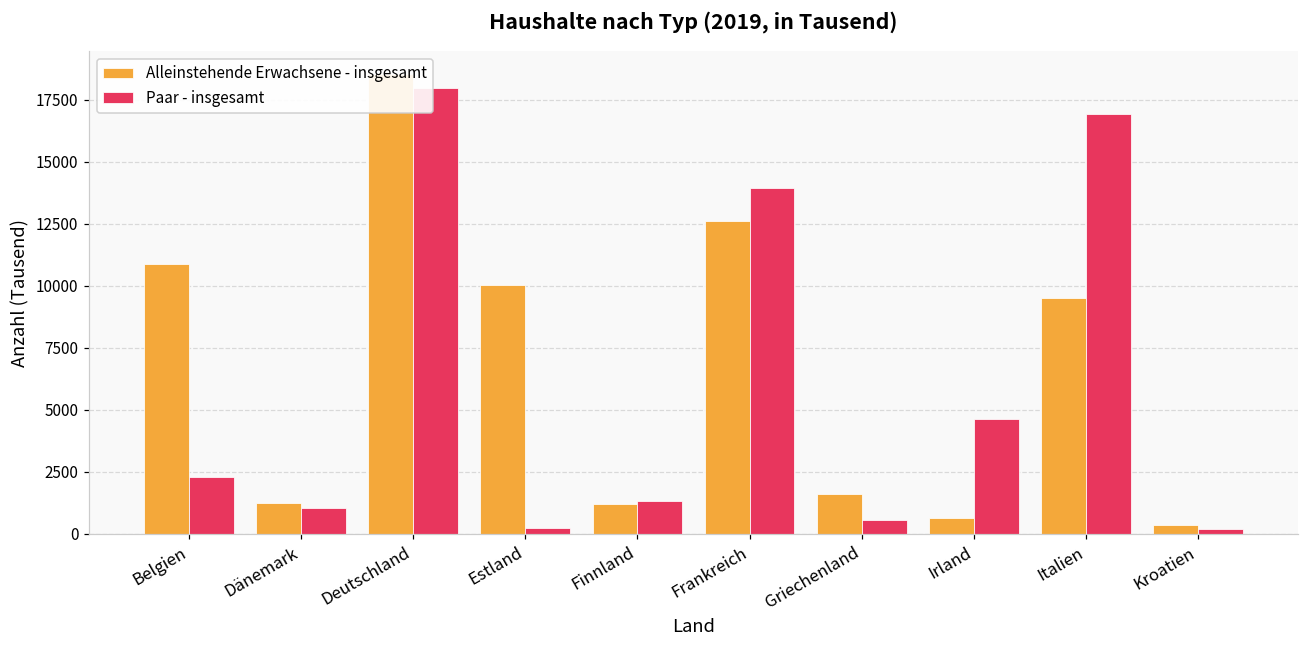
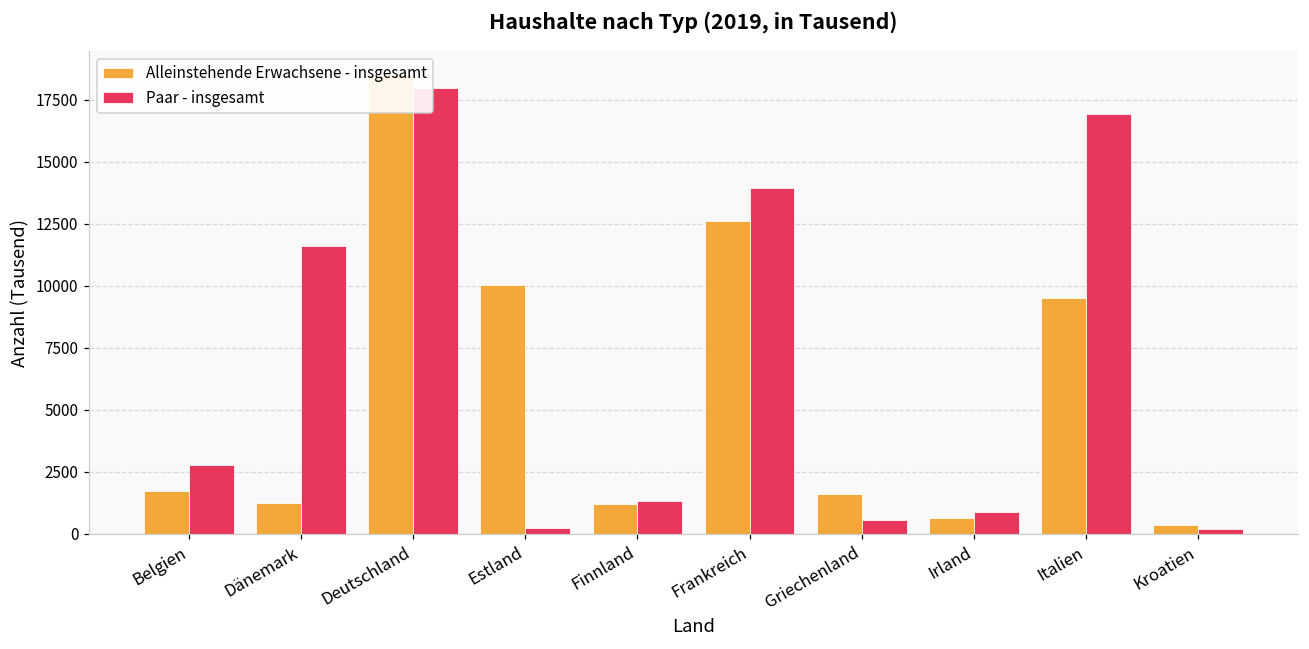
  {
    "Alleinstehende Erwachsene - insgesamt": {
-     "Belgien": 10900,
+     "Belgien": 1700,
      "Dänemark": 1200,
      "Estland": 10000,
      "Finnland": 1200,
      "Frankreich": 12600,
      "Griechenland": 1600,
      "Irland": 600,
      "Italien": 9500,
      "Kroatien": 400
    },
    "Paar - insgesamt": {
-     "Belgien": 2300,
-     "Dänemark": 1000,
+     "Belgien": 2800,
+     "Dänemark": 11600,
      "Deutschland": 18000,
      "Estland": 200,
      "Finnland": 1300,
      "Frankreich": 14000,
      "Griechenland": 600,
-     "Irland": 4600,
+     "Irland": 900,
      "Italien": 16900,
      "Kroatien": 200
    }
  }
